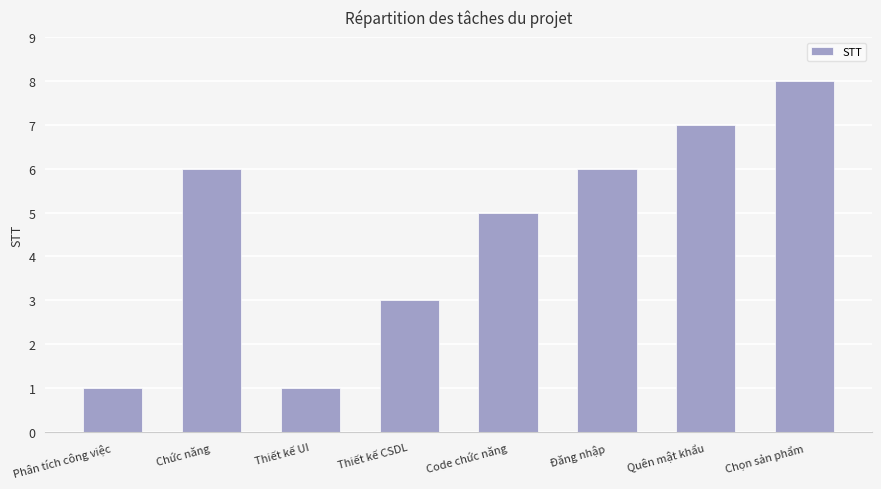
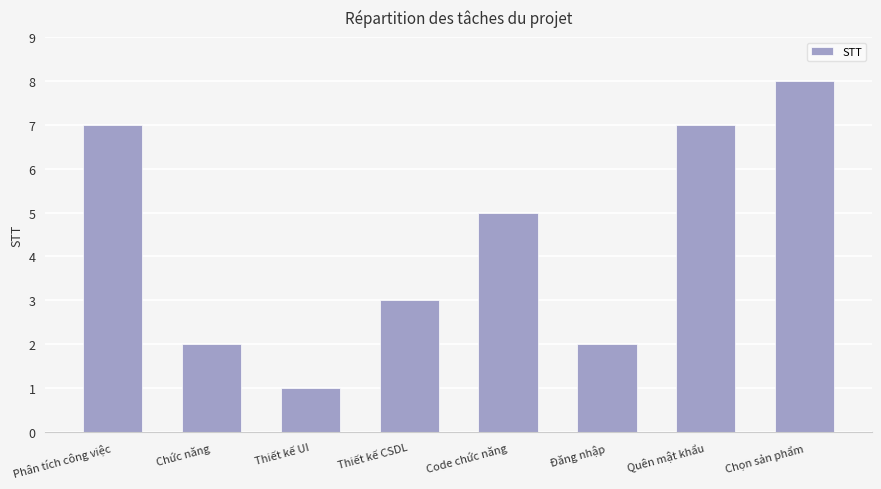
  {
-   "Phân tích công việc": 1,
-   "Chức năng": 6,
+   "Phân tích công việc": 7,
+   "Chức năng": 2,
    "Thiết kế UI": 1,
    "Thiết kế CSDL": 3,
    "Code chức năng": 5,
-   "Đăng nhập": 6,
+   "Đăng nhập": 2,
    "Quên mật khẩu": 7,
    "Chọn sản phẩm": 8
  }
